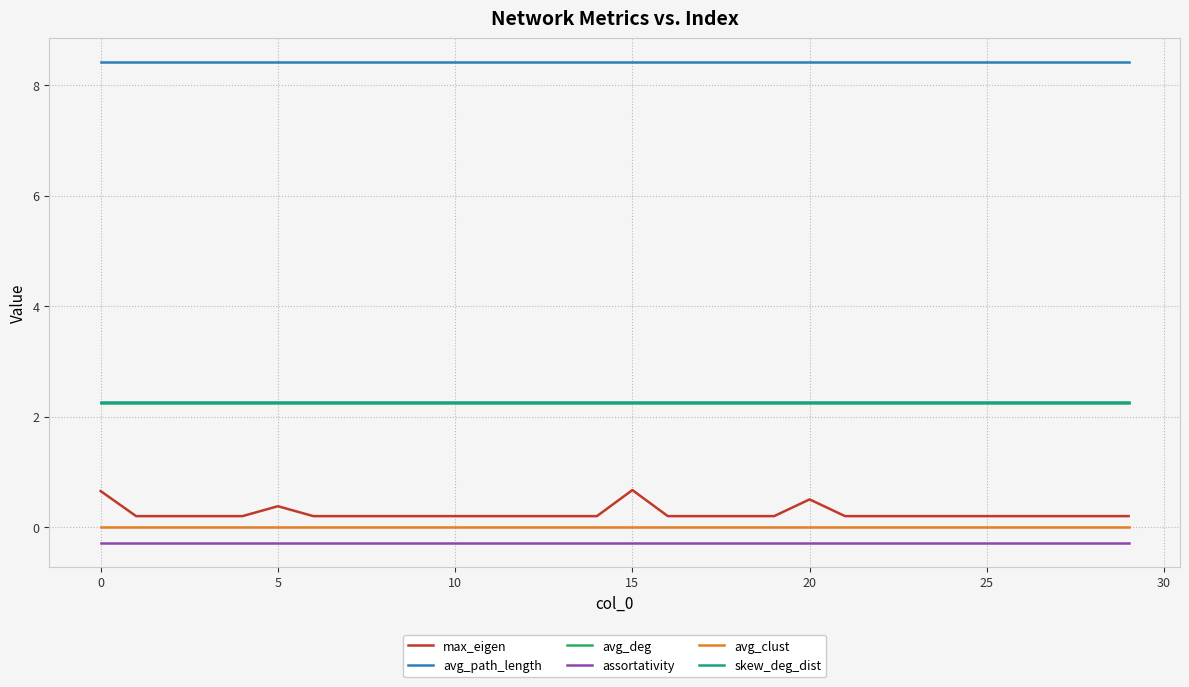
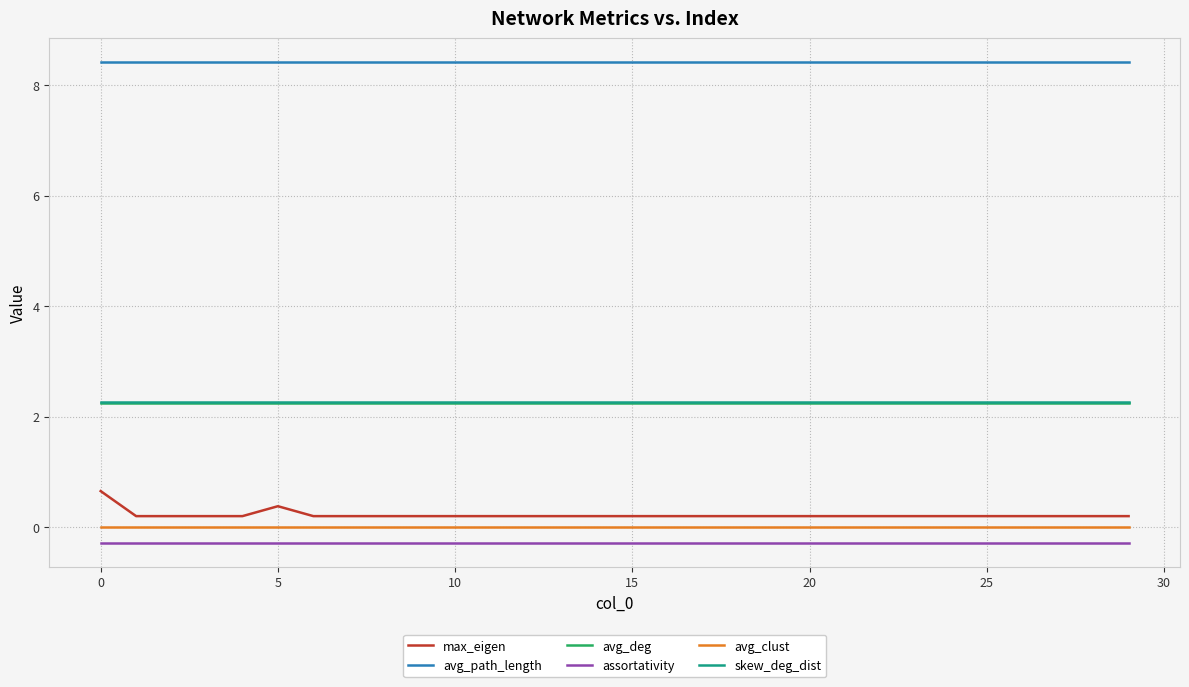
  {
    "max_eigen": {
      "0": 0.7,
      "5": 0.4,
      "10": 0.2,
-     "15": 0.7,
-     "20": 0.5,
+     "15": 0.2,
+     "20": 0.2,
      "25": 0.2
    },
    "avg_path_length": {
      "0": 8.4,
      "5": 8.4,
      "10": 8.4,
      "15": 8.4,
      "20": 8.4,
      "25": 8.4
    },
    "assortativity": {
      "0": -0.3,
      "5": -0.3,
      "10": -0.3,
      "15": -0.3,
      "20": -0.3,
      "25": -0.3
    },
    "avg_clust": {
      "0": 0.0,
      "5": 0.0,
      "10": 0.0,
      "15": 0.0,
      "20": 0.0,
      "25": 0.0
    }
  }
